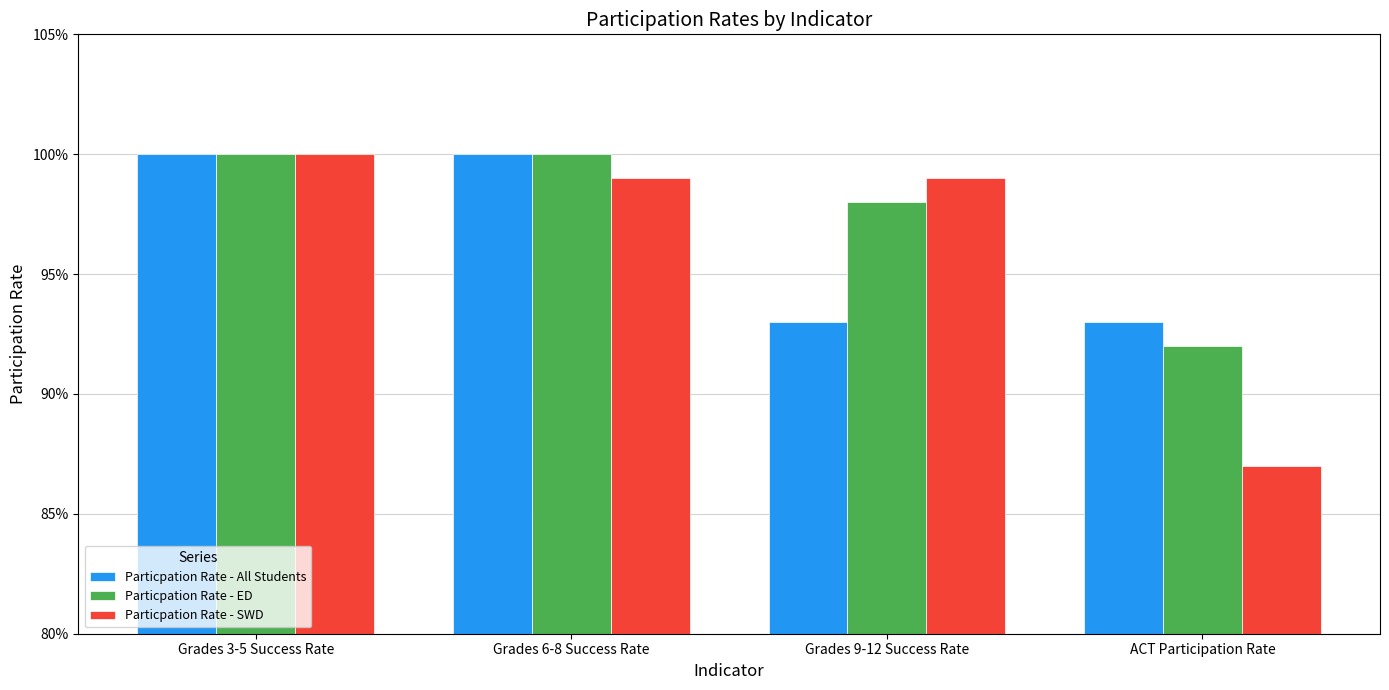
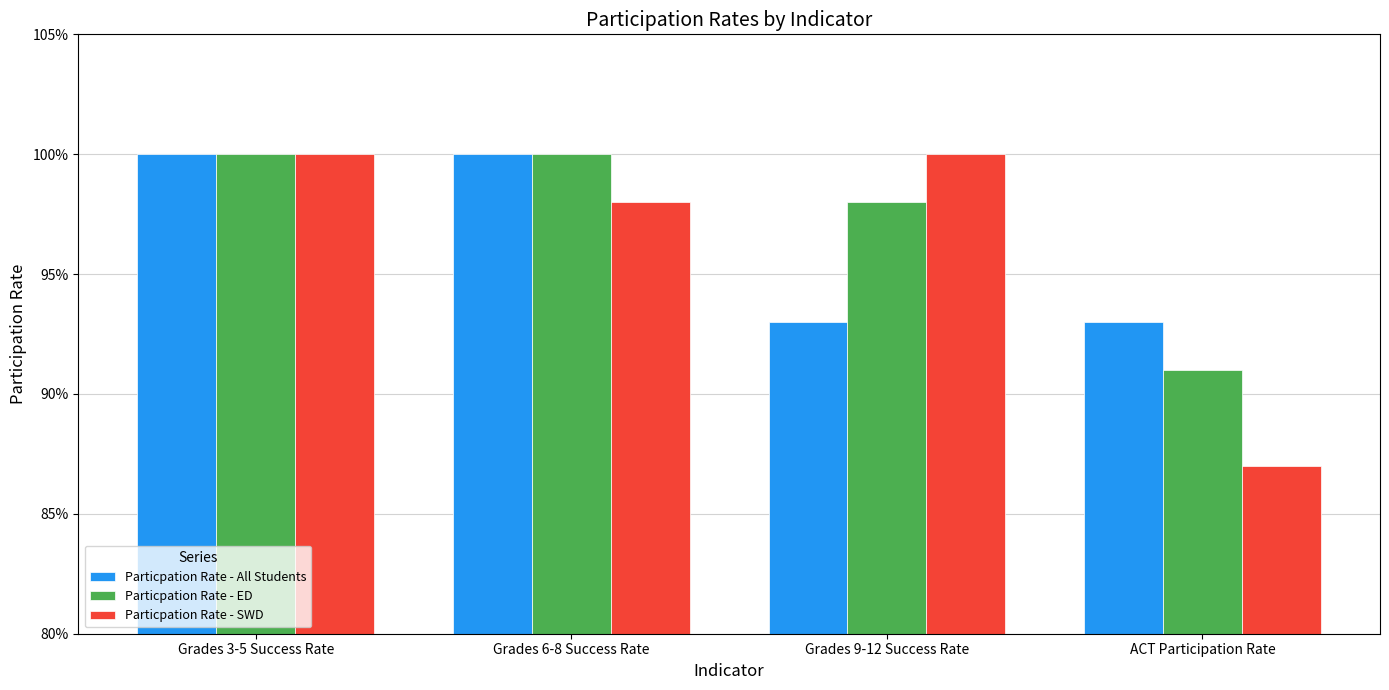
  {
    "Particpation Rate - All Students": {
      "Grades 3-5 Success Rate": "100.0%",
      "Grades 6-8 Success Rate": "100.0%",
      "Grades 9-12 Success Rate": "93.0%",
      "ACT Participation Rate": "93.0%"
    },
    "Particpation Rate - ED": {
      "Grades 3-5 Success Rate": "100.0%",
      "Grades 6-8 Success Rate": "100.0%",
      "Grades 9-12 Success Rate": "98.0%",
-     "ACT Participation Rate": "92.0%"
+     "ACT Participation Rate": "91.0%"
    },
    "Particpation Rate - SWD": {
      "Grades 3-5 Success Rate": "100.0%",
-     "Grades 6-8 Success Rate": "99.0%",
-     "Grades 9-12 Success Rate": "99.0%",
+     "Grades 6-8 Success Rate": "98.0%",
+     "Grades 9-12 Success Rate": "100.0%",
      "ACT Participation Rate": "87.0%"
    }
  }
